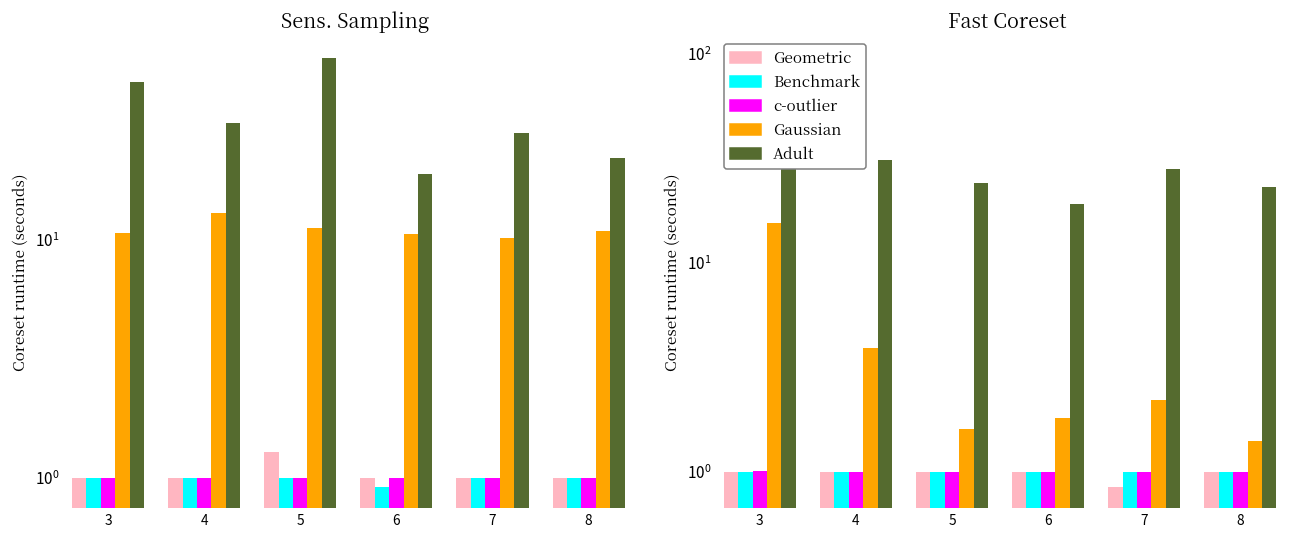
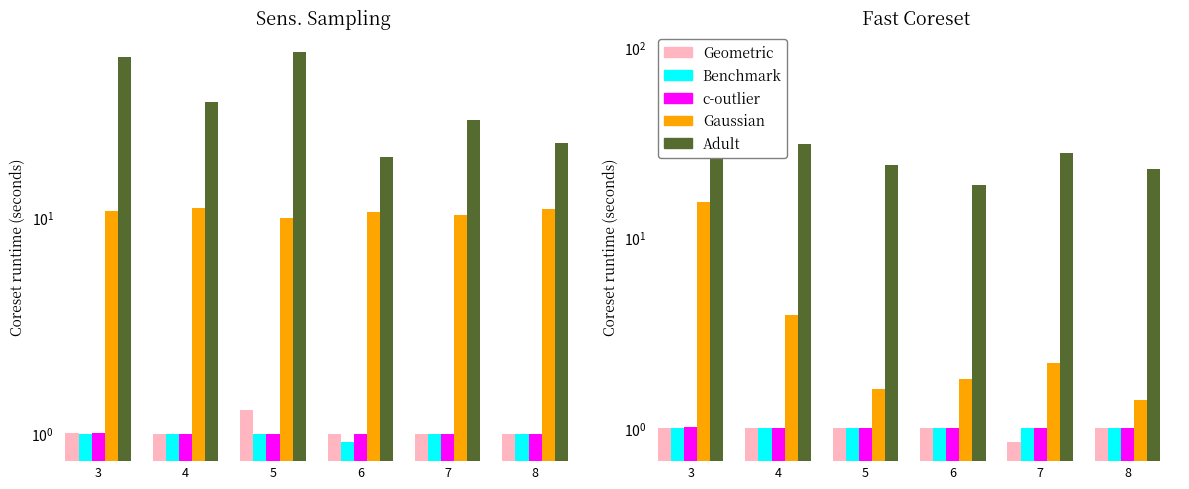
  {
    "Sens. Sampling": {
      "Geometric": {
        "3": 1,
        "4": 1,
        "5": 1.3,
        "6": 1,
        "7": 1,
        "8": 1
      },
      "Benchmark": {
        "3": 1,
        "4": 1,
        "5": 1,
        "6": 0.92,
        "7": 1,
        "8": 1
      },
      "c-outlier": {
        "3": 1,
        "4": 1,
        "5": 1,
        "6": 1,
        "7": 1,
        "8": 1
      },
      "Gaussian": {
        "3": 11,
-       "4": 13,
-       "5": 11,
+       "4": 11,
+       "5": 10,
        "6": 11,
        "7": 10,
        "8": 11
      },
      "Adult": {
-       "3": 46,
-       "4": 31,
+       "3": 55,
+       "4": 34,
        "5": 58,
        "6": 19,
        "7": 28,
        "8": 22
      }
    },
    "Fast Coreset": {
      "Geometric": {
        "3": 1.0,
        "4": 1.0,
        "5": 1.0,
        "6": 1.0,
        "7": 0.8,
        "8": 1.0
      },
      "Benchmark": {
        "3": 1.0,
        "4": 1.0,
        "5": 1.0,
        "6": 1.0,
        "7": 1.0,
        "8": 1.0
      },
      "c-outlier": {
        "3": 1.0,
        "4": 1.0,
        "5": 1.0,
        "6": 1.0,
        "7": 1.0,
        "8": 1.0
      },
      "Gaussian": {
        "3": 15,
        "4": 3.9,
        "5": 1.6,
        "6": 1.8,
        "7": 2.2,
        "8": 1.4
      },
      "Adult": {
        "4": 31,
        "5": 24,
        "6": 19,
        "7": 28,
        "8": 23
      }
    }
  }
